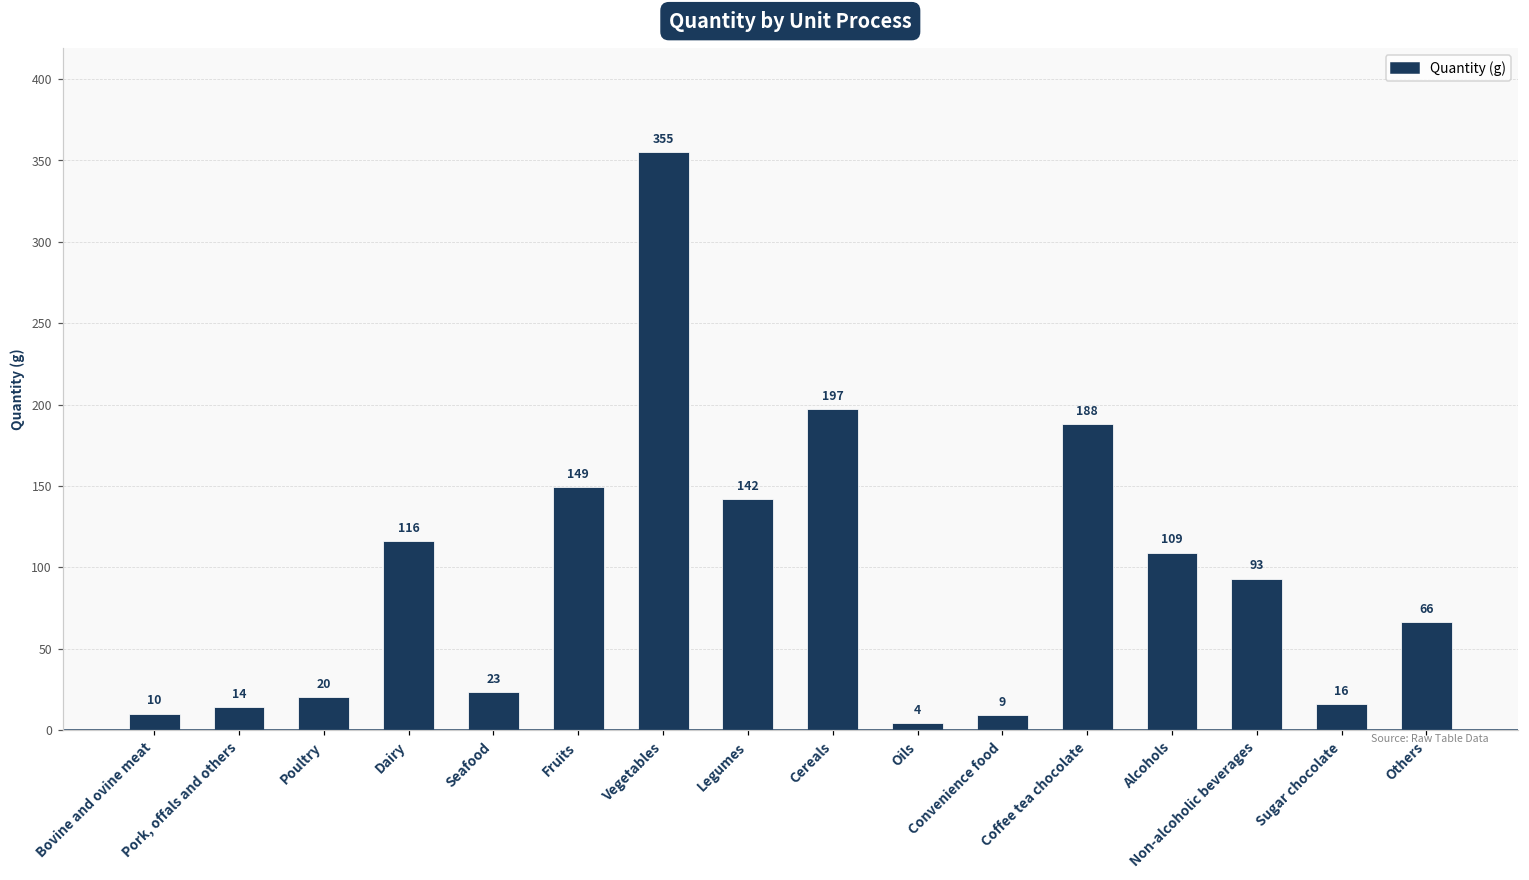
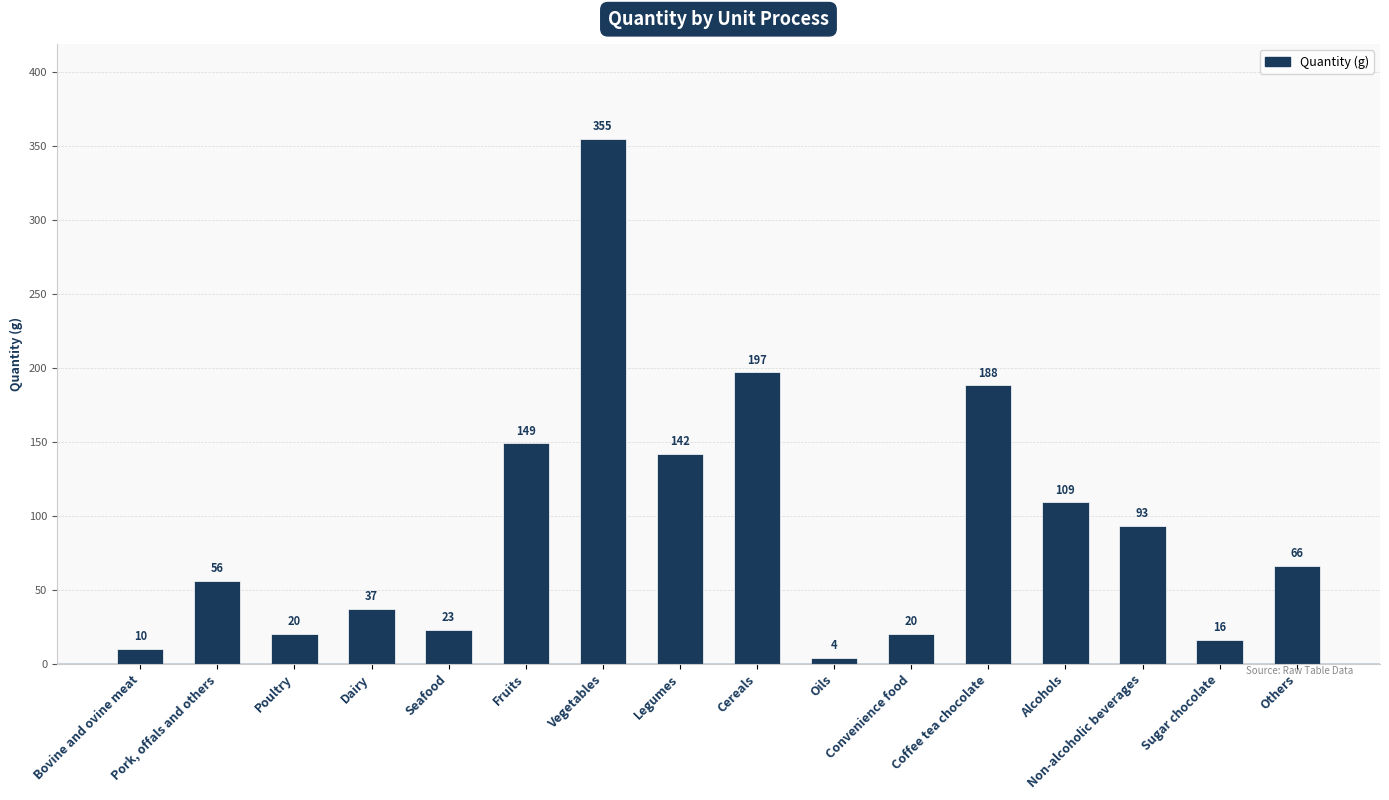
  {
    "Bovine and ovine meat": 10,
-   "Pork, offals and others": 14,
+   "Pork, offals and others": 56,
    "Poultry": 20,
-   "Dairy": 116,
+   "Dairy": 37,
    "Seafood": 23,
    "Fruits": 149,
    "Vegetables": 355,
    "Legumes": 142,
    "Cereals": 197,
    "Oils": 4,
-   "Convenience food": 9,
+   "Convenience food": 20,
    "Coffee tea chocolate": 188,
    "Alcohols": 109,
    "Non-alcoholic beverages": 93,
    "Sugar chocolate": 16,
    "Others": 66
  }
